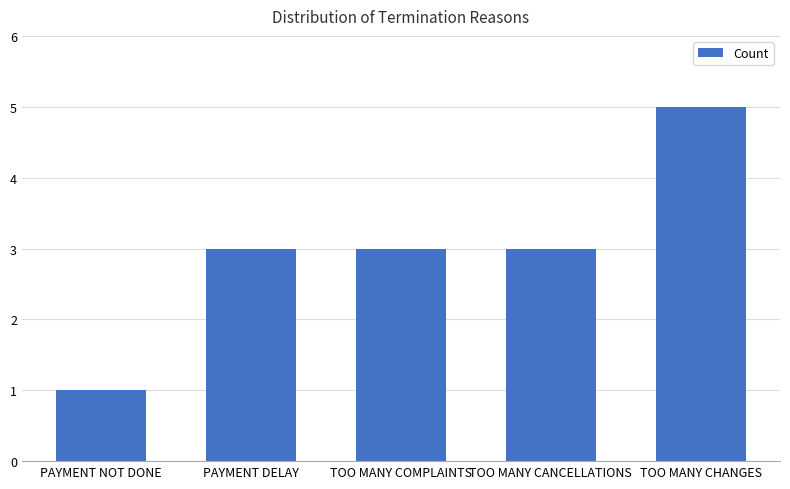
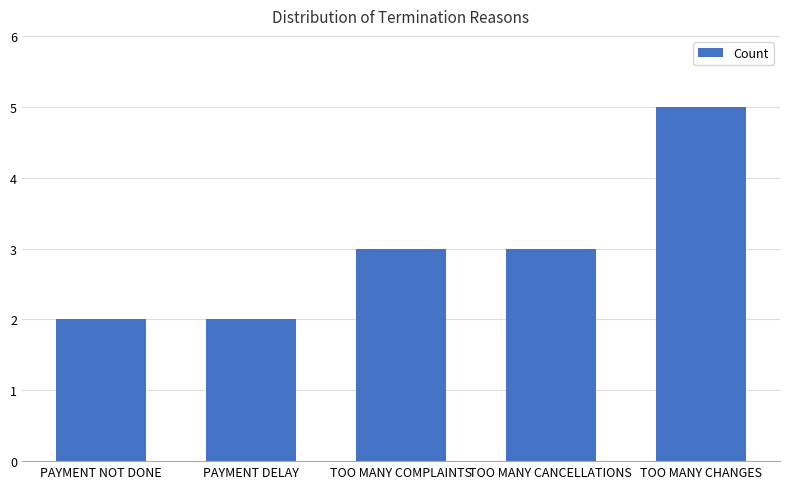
  {
-   "PAYMENT NOT DONE": 1,
-   "PAYMENT DELAY": 3,
+   "PAYMENT NOT DONE": 2,
+   "PAYMENT DELAY": 2,
    "TOO MANY COMPLAINTS": 3,
    "TOO MANY CANCELLATIONS": 3,
    "TOO MANY CHANGES": 5
  }
